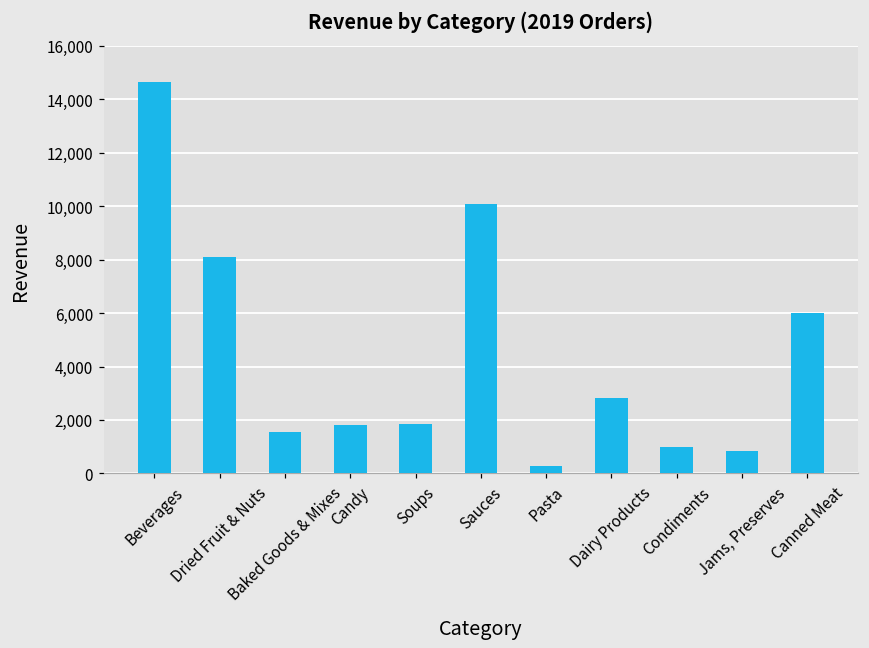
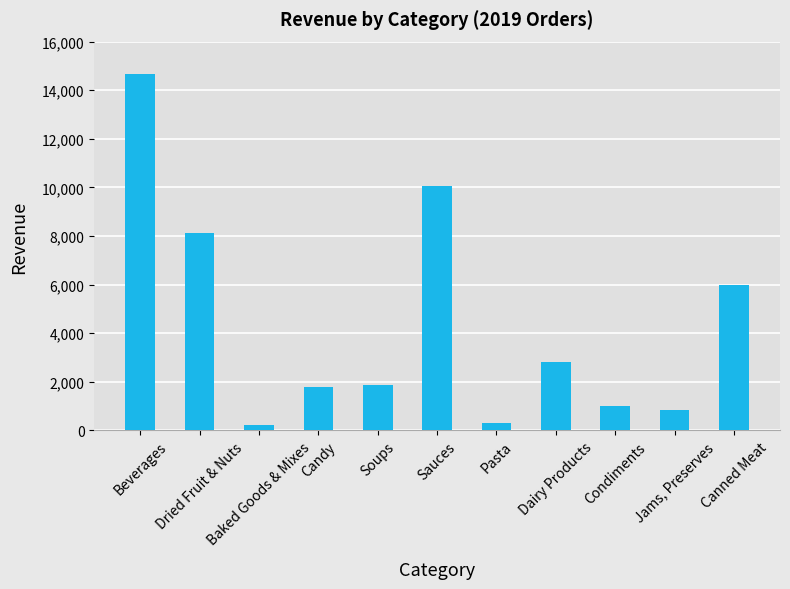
  {
    "Beverages": "14,700",
    "Dried Fruit & Nuts": "8,100",
-   "Baked Goods & Mixes": "1,600",
+   "Baked Goods & Mixes": "200",
    "Candy": "1,800",
    "Soups": "1,800",
    "Sauces": "10,100",
    "Pasta": "300",
    "Dairy Products": "2,800",
    "Condiments": "1,000",
    "Jams, Preserves": "900",
    "Canned Meat": "6,000"
  }
